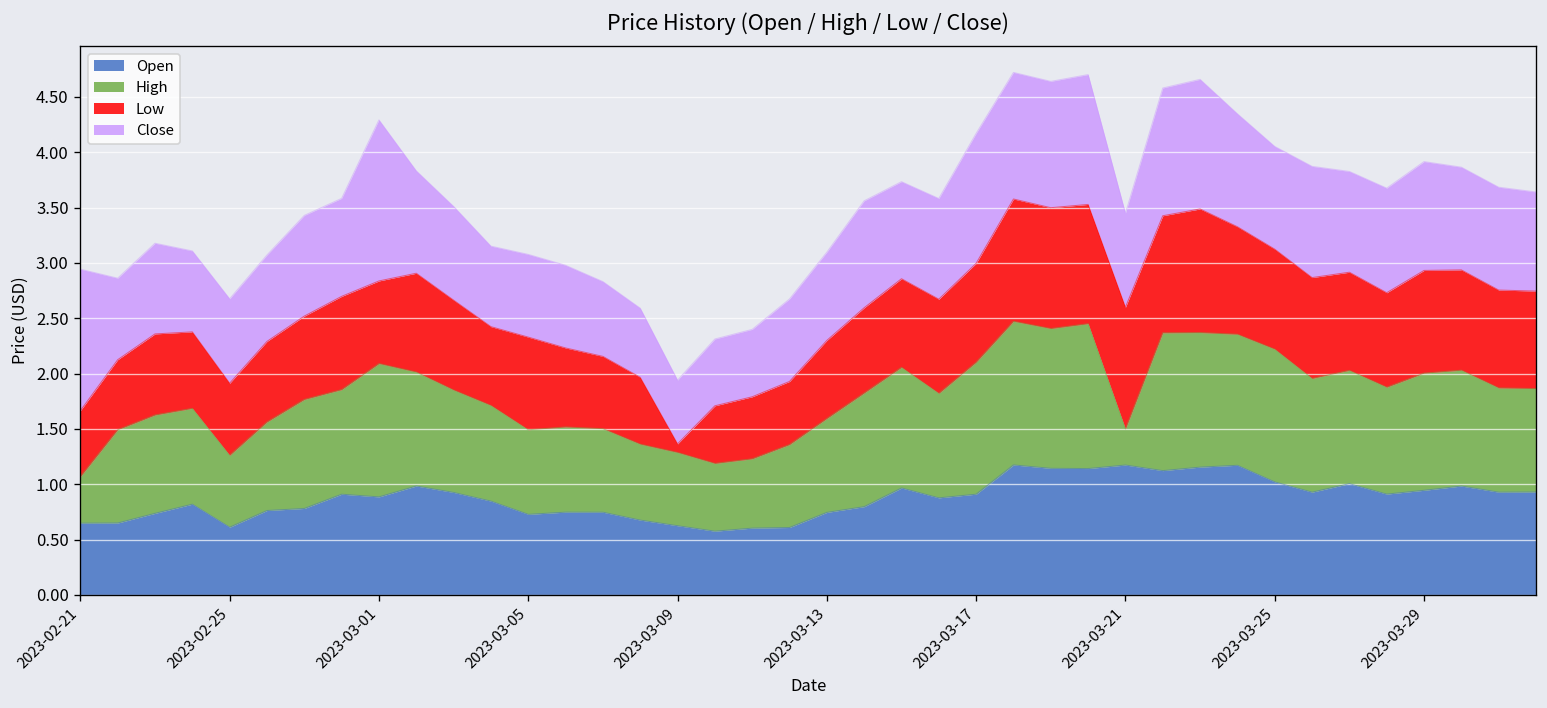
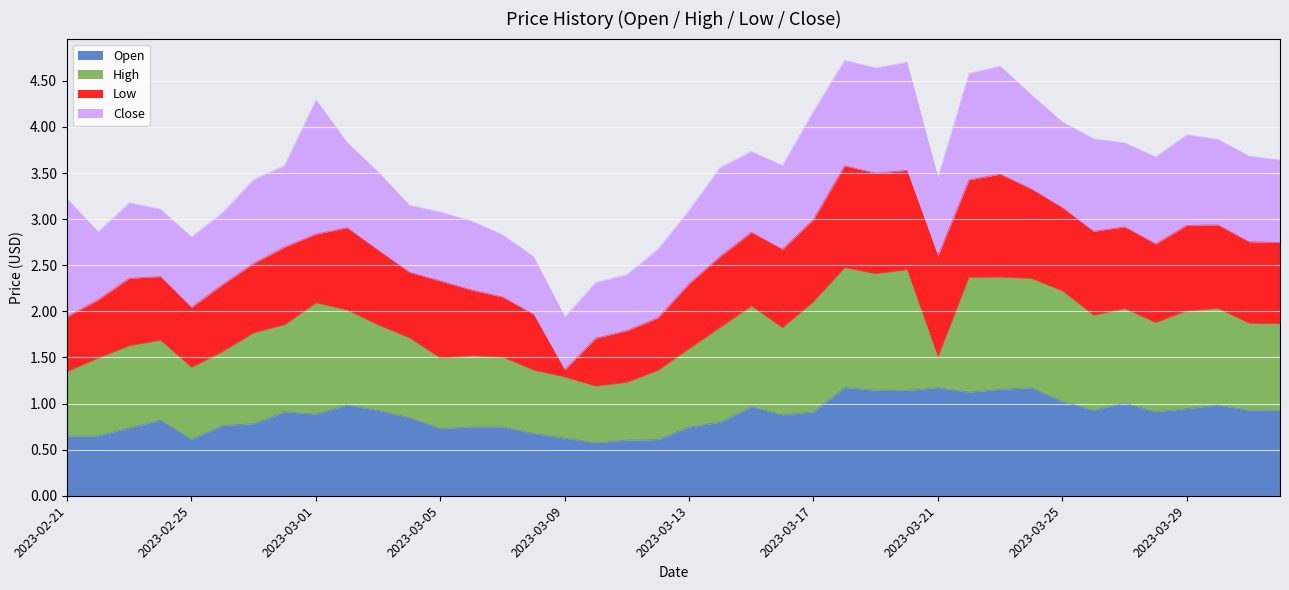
  {
    "Open": {
      "2023-02-21": 0.6,
      "2023-02-25": 0.6,
      "2023-03-01": 0.9,
      "2023-03-05": 0.7,
      "2023-03-09": 0.6,
      "2023-03-13": 0.7,
      "2023-03-17": 0.9,
      "2023-03-21": 1.2,
      "2023-03-25": 1.0,
      "2023-03-29": 0.9
    },
    "High": {
-     "2023-02-21": 0.4,
-     "2023-02-25": 0.6,
+     "2023-02-21": 0.7,
+     "2023-02-25": 0.8,
      "2023-03-01": 1.2,
      "2023-03-05": 0.8,
      "2023-03-09": 0.7,
      "2023-03-13": 0.8,
      "2023-03-17": 1.2,
      "2023-03-21": 0.3,
      "2023-03-25": 1.2,
      "2023-03-29": 1.1
    },
    "Low": {
      "2023-02-21": 0.6,
      "2023-02-25": 0.7,
      "2023-03-01": 0.7,
      "2023-03-05": 0.8,
      "2023-03-09": 0.1,
      "2023-03-13": 0.7,
      "2023-03-17": 0.9,
      "2023-03-21": 1.1,
      "2023-03-25": 0.9,
      "2023-03-29": 0.9
    },
    "Close": {
      "2023-02-21": 1.3,
      "2023-02-25": 0.8,
      "2023-03-01": 1.5,
      "2023-03-05": 0.7,
      "2023-03-09": 0.6,
      "2023-03-13": 0.8,
      "2023-03-17": 1.2,
      "2023-03-21": 0.9,
      "2023-03-25": 0.9,
      "2023-03-29": 1.0
    }
  }
